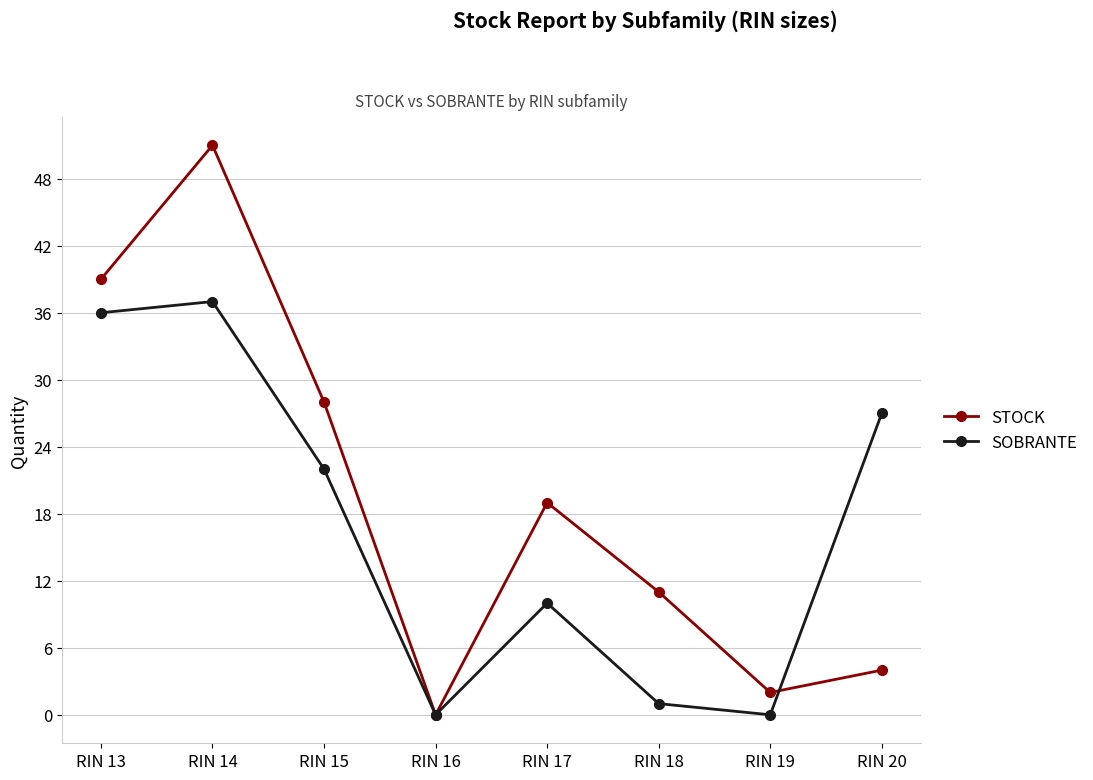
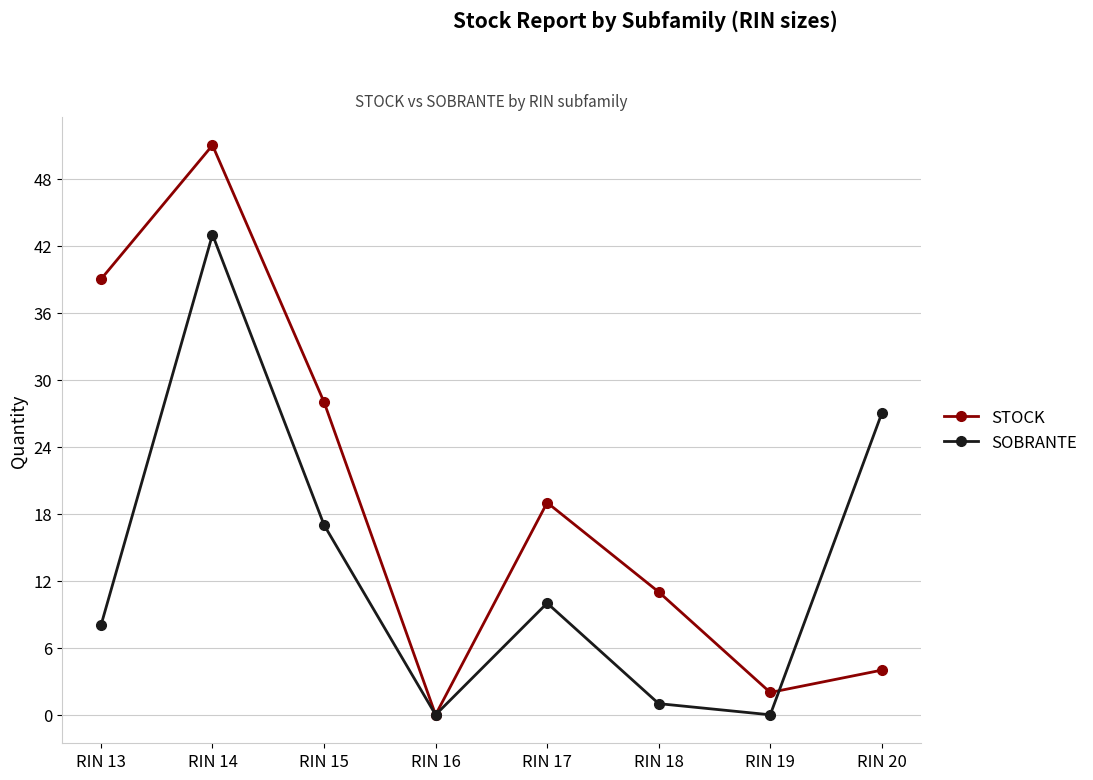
  {
    "STOCK": {
      "RIN 13": 39,
      "RIN 14": 51,
      "RIN 15": 28,
      "RIN 17": 19,
      "RIN 18": 11,
      "RIN 19": 2,
      "RIN 20": 4
    },
    "SOBRANTE": {
-     "RIN 13": 36,
-     "RIN 14": 37,
-     "RIN 15": 22,
+     "RIN 13": 8,
+     "RIN 14": 43,
+     "RIN 15": 17,
      "RIN 17": 10,
      "RIN 18": 1,
      "RIN 19": 0,
      "RIN 20": 27
    }
  }
